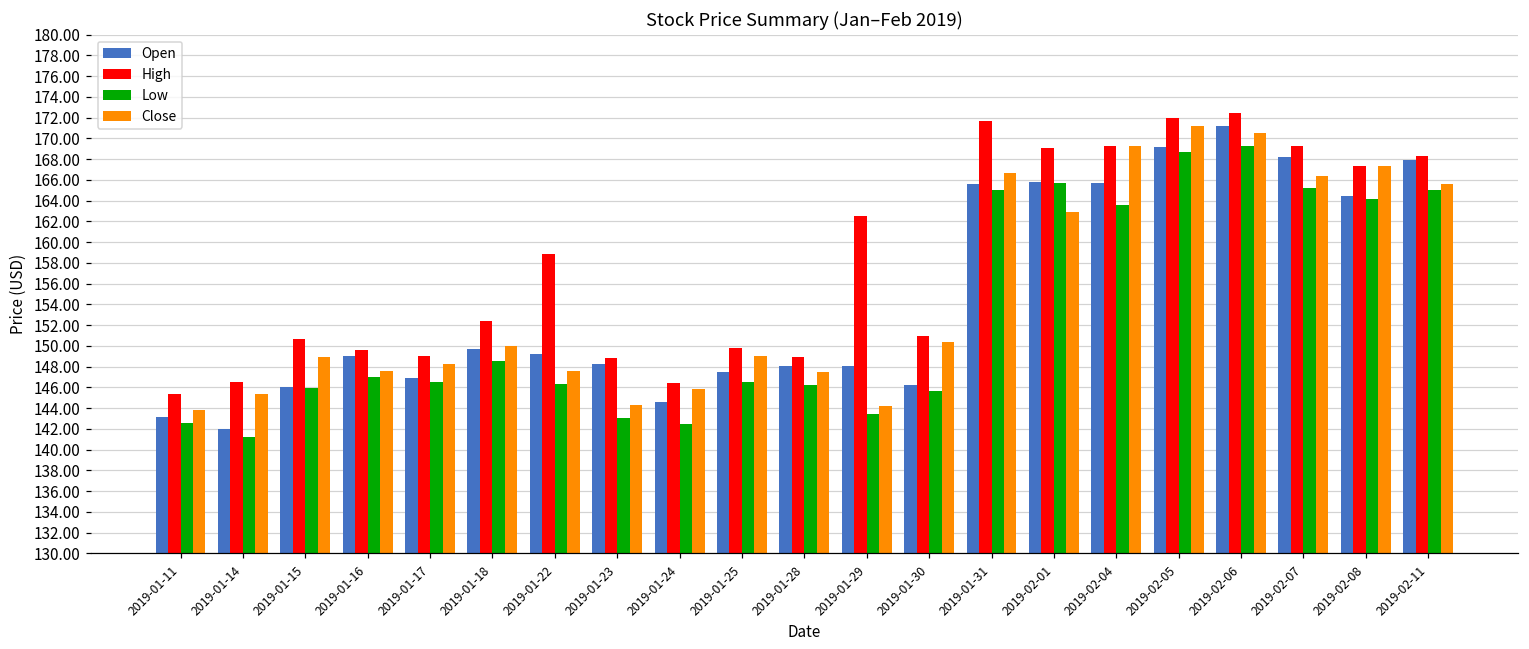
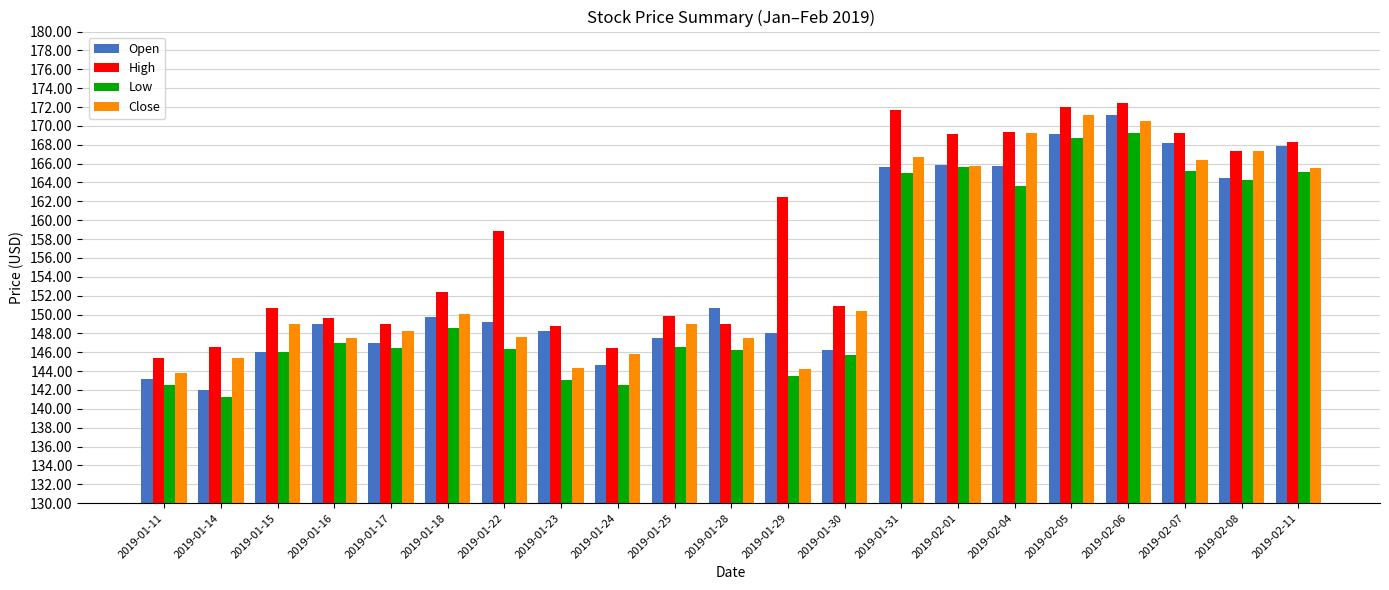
  {
    "Open": {
      "2019-01-11": 143,
      "2019-01-14": 142,
      "2019-01-15": 146,
      "2019-01-16": 149,
      "2019-01-17": 147,
      "2019-01-18": 150,
      "2019-01-22": 149,
      "2019-01-23": 148,
      "2019-01-24": 145,
      "2019-01-25": 147,
-     "2019-01-28": 148,
+     "2019-01-28": 151,
      "2019-01-29": 148,
      "2019-01-30": 146,
      "2019-01-31": 166,
      "2019-02-01": 166,
      "2019-02-04": 166,
      "2019-02-05": 169,
      "2019-02-06": 171,
      "2019-02-07": 168,
      "2019-02-08": 164,
      "2019-02-11": 168
    },
    "High": {
      "2019-01-11": 145,
      "2019-01-14": 147,
      "2019-01-15": 151,
      "2019-01-16": 150,
      "2019-01-17": 149,
      "2019-01-18": 152,
      "2019-01-22": 159,
      "2019-01-23": 149,
      "2019-01-24": 146,
      "2019-01-25": 150,
      "2019-01-28": 149,
      "2019-01-29": 162,
      "2019-01-30": 151,
      "2019-01-31": 172,
      "2019-02-01": 169,
      "2019-02-04": 169,
      "2019-02-05": 172,
      "2019-02-06": 172,
      "2019-02-07": 169,
      "2019-02-08": 167,
      "2019-02-11": 168
    },
    "Low": {
      "2019-01-11": 143,
      "2019-01-14": 141,
      "2019-01-15": 146,
      "2019-01-16": 147,
      "2019-01-17": 147,
      "2019-01-18": 149,
      "2019-01-22": 146,
      "2019-01-23": 143,
      "2019-01-24": 143,
      "2019-01-25": 147,
      "2019-01-28": 146,
      "2019-01-29": 143,
      "2019-01-30": 146,
      "2019-01-31": 165,
      "2019-02-01": 166,
      "2019-02-04": 164,
      "2019-02-05": 169,
      "2019-02-06": 169,
      "2019-02-07": 165,
      "2019-02-08": 164,
      "2019-02-11": 165
    },
    "Close": {
      "2019-01-11": 144,
      "2019-01-14": 145,
      "2019-01-15": 149,
      "2019-01-16": 148,
      "2019-01-17": 148,
      "2019-01-18": 150,
      "2019-01-22": 148,
      "2019-01-23": 144,
      "2019-01-24": 146,
      "2019-01-25": 149,
      "2019-01-28": 147,
      "2019-01-29": 144,
      "2019-01-30": 150,
      "2019-01-31": 167,
-     "2019-02-01": 163,
+     "2019-02-01": 166,
      "2019-02-04": 169,
      "2019-02-05": 171,
      "2019-02-06": 170,
      "2019-02-07": 166,
      "2019-02-08": 167,
      "2019-02-11": 166
    }
  }
